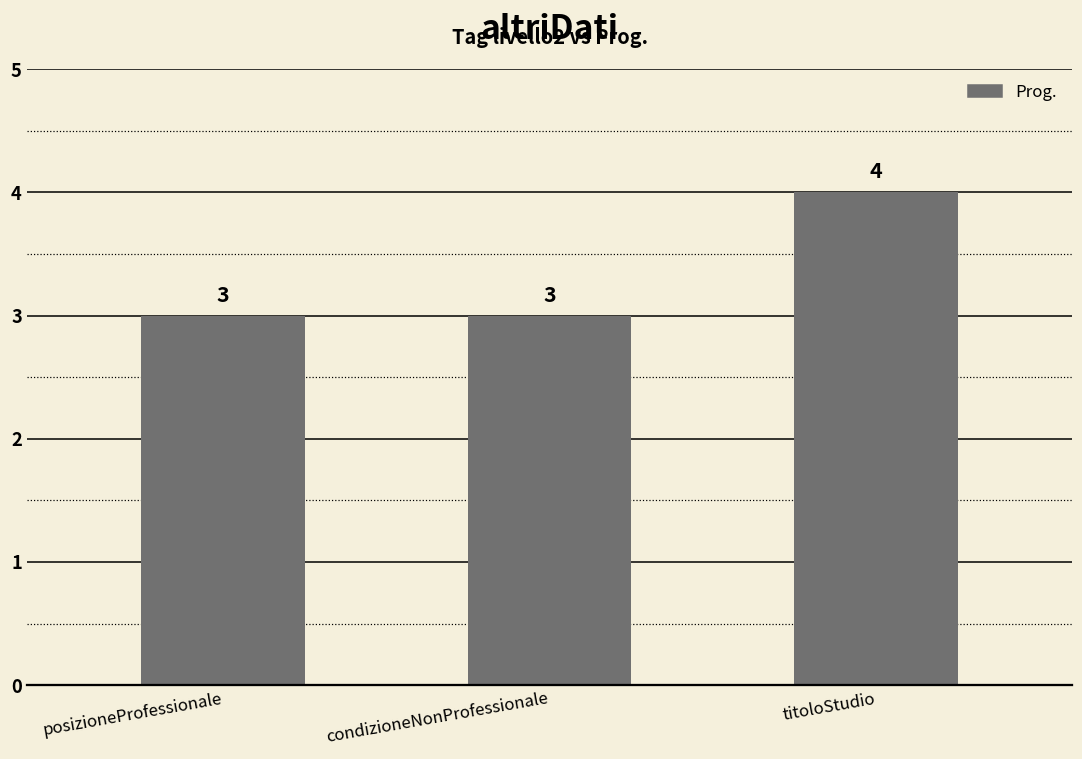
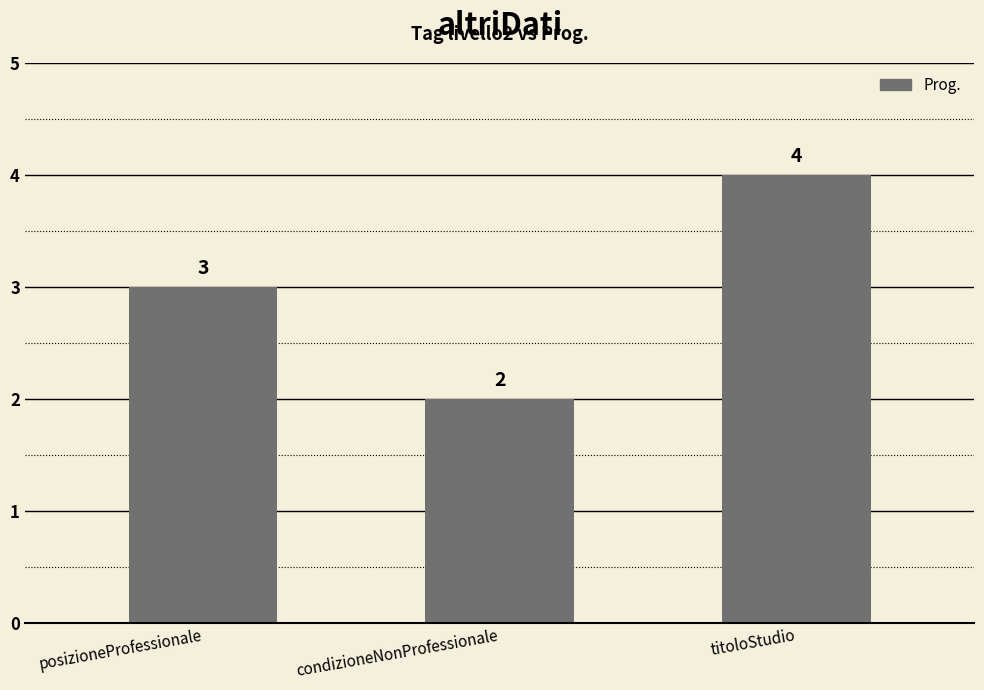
  {
    "posizioneProfessionale": 3,
-   "condizioneNonProfessionale": 3,
+   "condizioneNonProfessionale": 2,
    "titoloStudio": 4
  }
